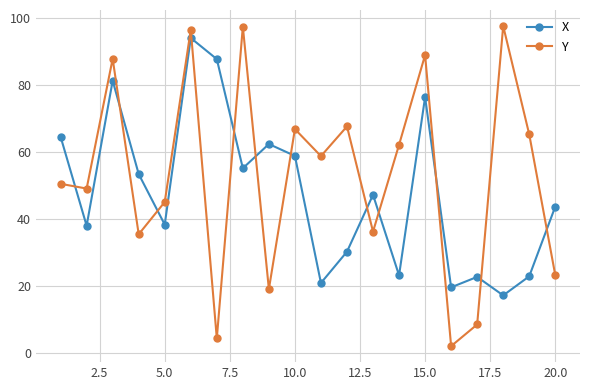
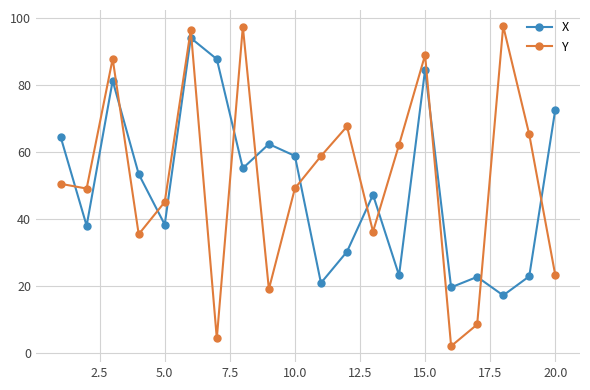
  {
    "X": {
      "5.0": 38,
      "10.0": 59,
-     "15.0": 76,
-     "20.0": 44
+     "15.0": 84,
+     "20.0": 72
    },
    "Y": {
      "5.0": 45,
-     "10.0": 67,
+     "10.0": 49,
      "15.0": 89,
      "20.0": 23
    }
  }
